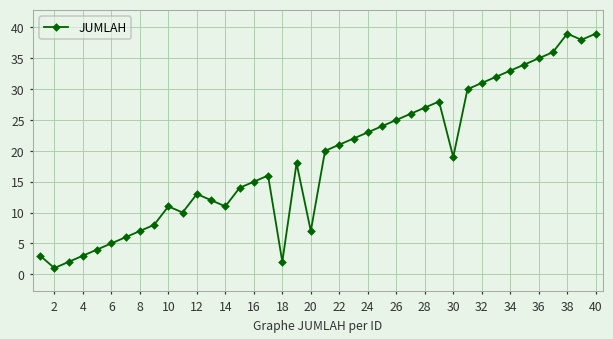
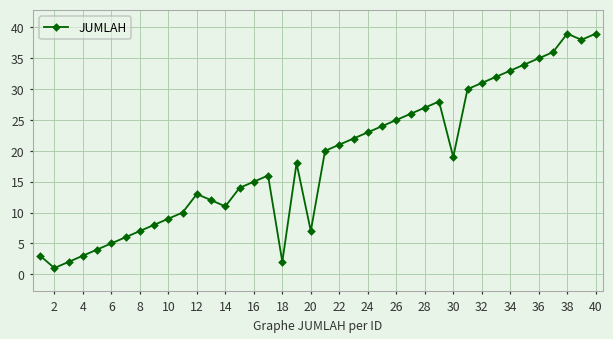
  {
    "2": 1,
    "4": 3,
    "6": 5,
    "8": 7,
-   "10": 11,
+   "10": 9,
    "12": 13,
    "14": 11,
    "16": 15,
    "18": 2,
    "20": 7,
    "22": 21,
    "24": 23,
    "26": 25,
    "28": 27,
    "30": 19,
    "32": 31,
    "34": 33,
    "36": 35,
    "38": 39,
    "40": 39
  }
